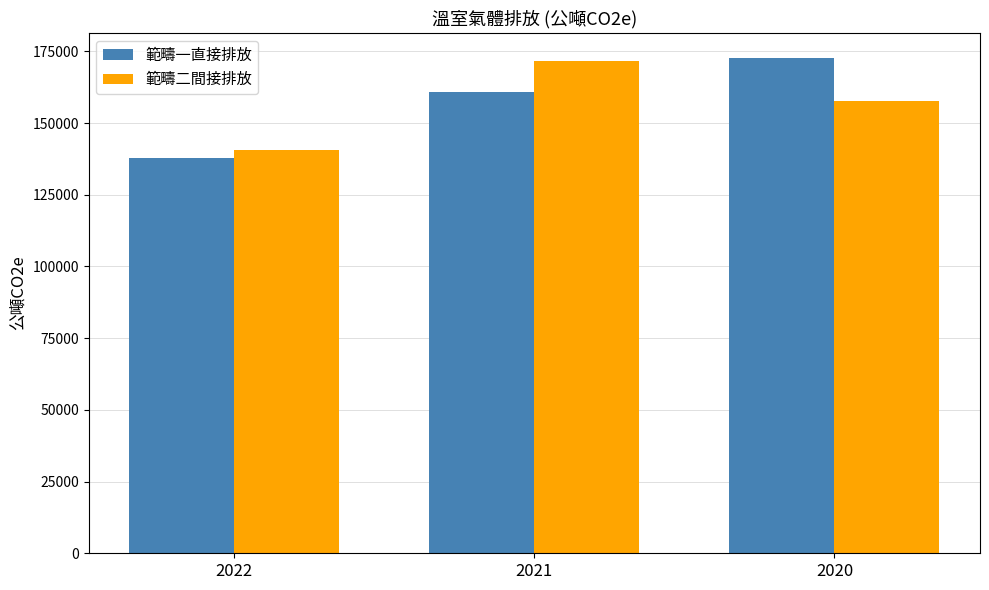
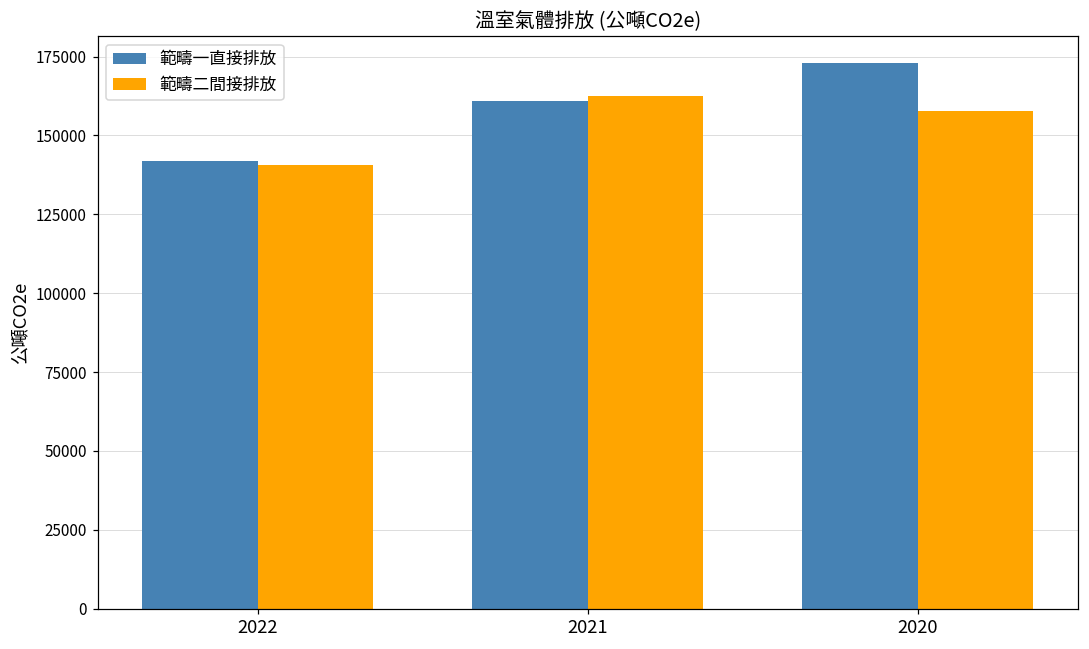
  {
    "範疇一直接排放": {
-     "2022": 138000,
+     "2022": 142000,
      "2021": 161000,
      "2020": 173000
    },
    "範疇二間接排放": {
      "2022": 141000,
-     "2021": 172000,
+     "2021": 163000,
      "2020": 158000
    }
  }
